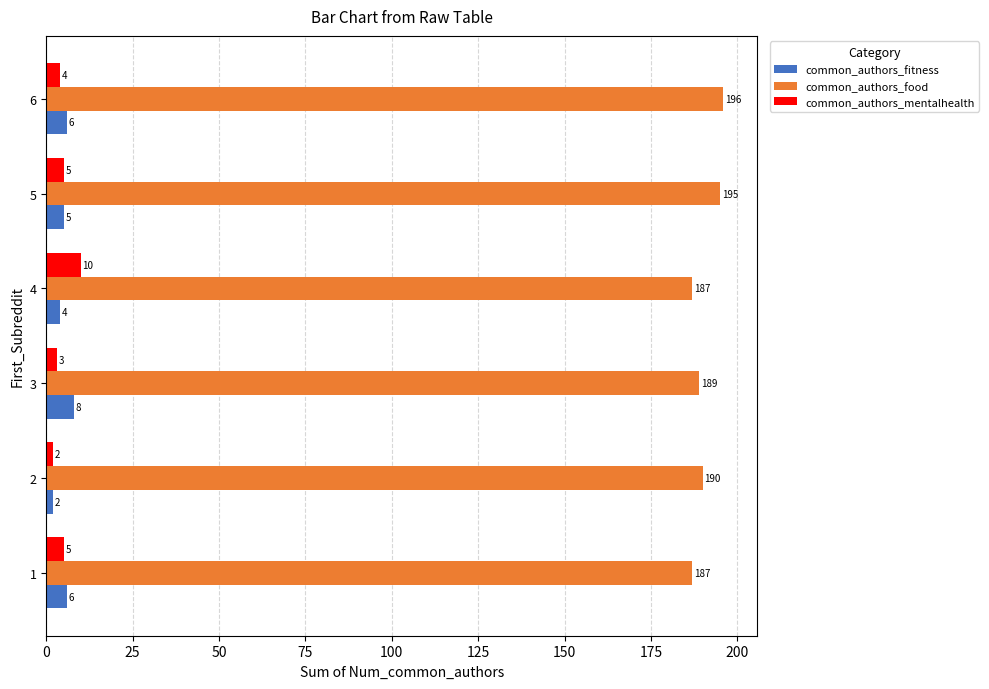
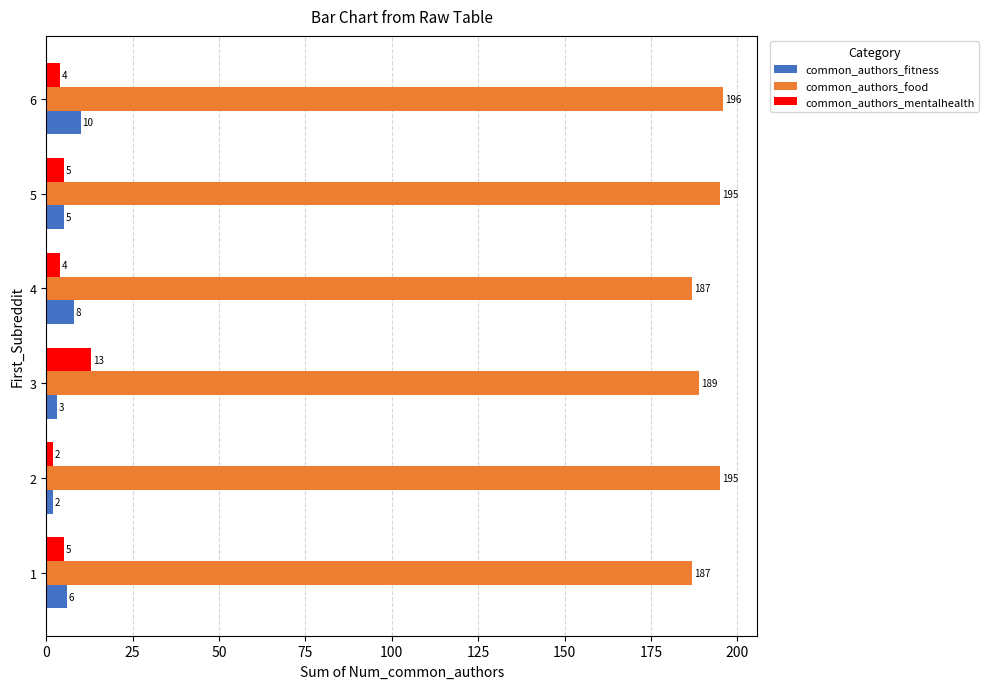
  {
    "common_authors_fitness": {
-     "6": 6,
+     "6": 10,
      "5": 5,
-     "4": 4,
-     "3": 8,
+     "4": 8,
+     "3": 3,
      "2": 2,
      "1": 6
    },
    "common_authors_food": {
      "6": 196,
      "5": 195,
      "4": 187,
      "3": 189,
-     "2": 190,
+     "2": 195,
      "1": 187
    },
    "common_authors_mentalhealth": {
      "6": 4,
      "5": 5,
-     "4": 10,
-     "3": 3,
+     "4": 4,
+     "3": 13,
      "2": 2,
      "1": 5
    }
  }
